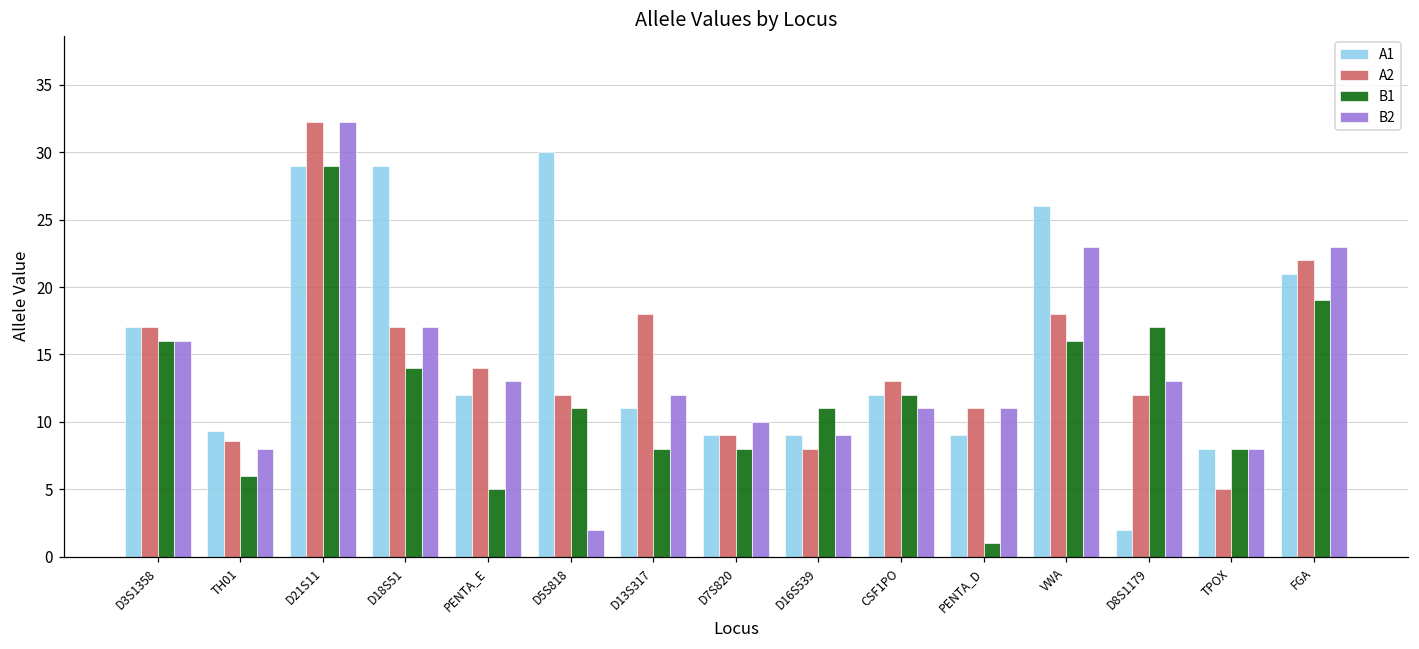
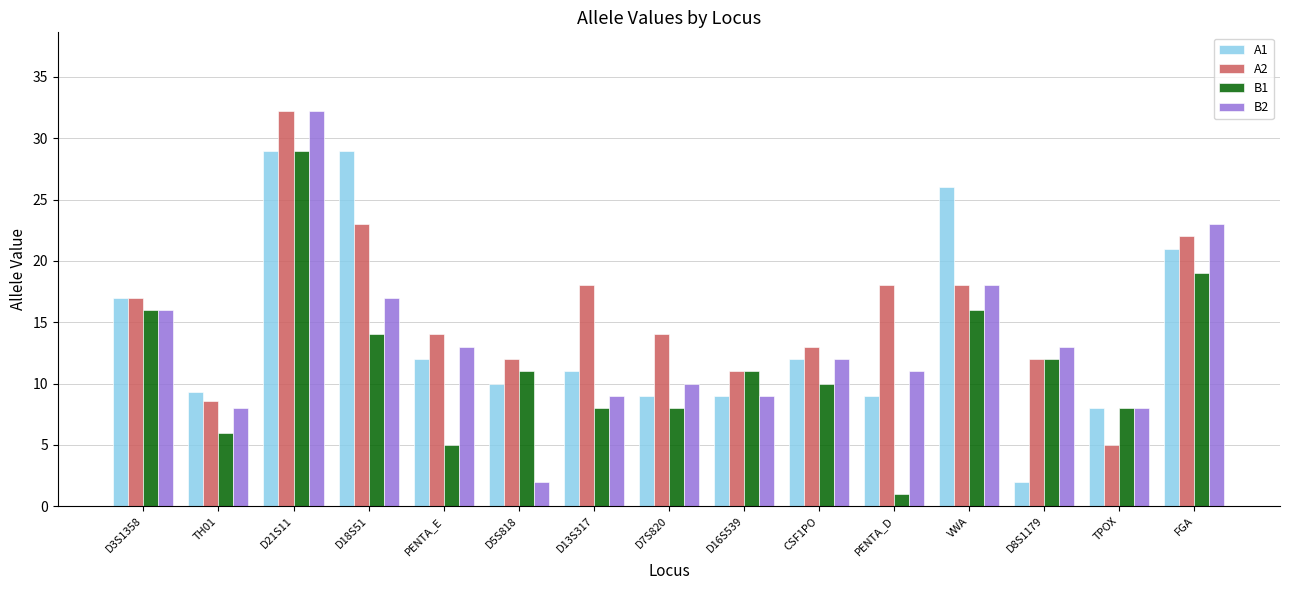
  {
    "A1": {
      "D3S1358": 17,
      "TH01": 9.3,
      "D21S11": 29,
      "D18S51": 29,
      "PENTA_E": 12,
-     "D5S818": 30,
+     "D5S818": 10,
      "D13S317": 11,
      "D7S820": 9,
      "D16S539": 9,
      "CSF1PO": 12,
      "PENTA_D": 9,
      "VWA": 26,
      "D8S1179": 2,
      "TPOX": 8,
      "FGA": 21
    },
    "A2": {
      "D3S1358": 17,
      "TH01": 8.6,
      "D21S11": 32,
-     "D18S51": 17,
+     "D18S51": 23,
      "PENTA_E": 14,
      "D5S818": 12,
      "D13S317": 18,
-     "D7S820": 9,
-     "D16S539": 8,
+     "D7S820": 14,
+     "D16S539": 11,
      "CSF1PO": 13,
-     "PENTA_D": 11,
+     "PENTA_D": 18,
      "VWA": 18,
      "D8S1179": 12,
      "TPOX": 5,
      "FGA": 22
    },
    "B1": {
      "D3S1358": 16,
      "TH01": 6,
      "D21S11": 29,
      "D18S51": 14,
      "PENTA_E": 5,
      "D5S818": 11,
      "D13S317": 8,
      "D7S820": 8,
      "D16S539": 11,
-     "CSF1PO": 12,
+     "CSF1PO": 10,
      "PENTA_D": 1,
      "VWA": 16,
-     "D8S1179": 17,
+     "D8S1179": 12,
      "TPOX": 8,
      "FGA": 19
    },
    "B2": {
      "D3S1358": 16,
      "TH01": 8,
      "D21S11": 32,
      "D18S51": 17,
      "PENTA_E": 13,
      "D5S818": 2,
-     "D13S317": 12,
+     "D13S317": 9,
      "D7S820": 10,
      "D16S539": 9,
-     "CSF1PO": 11,
+     "CSF1PO": 12,
      "PENTA_D": 11,
-     "VWA": 23,
+     "VWA": 18,
      "D8S1179": 13,
      "TPOX": 8,
      "FGA": 23
    }
  }
